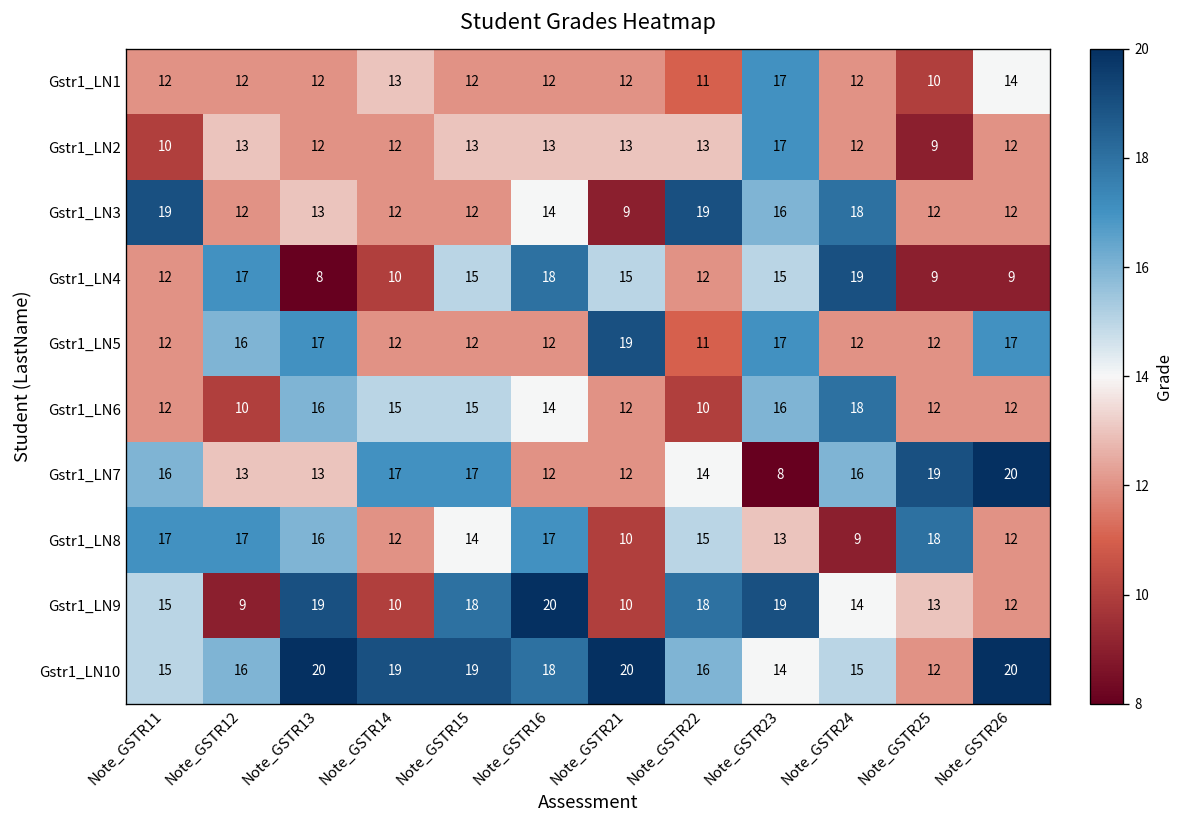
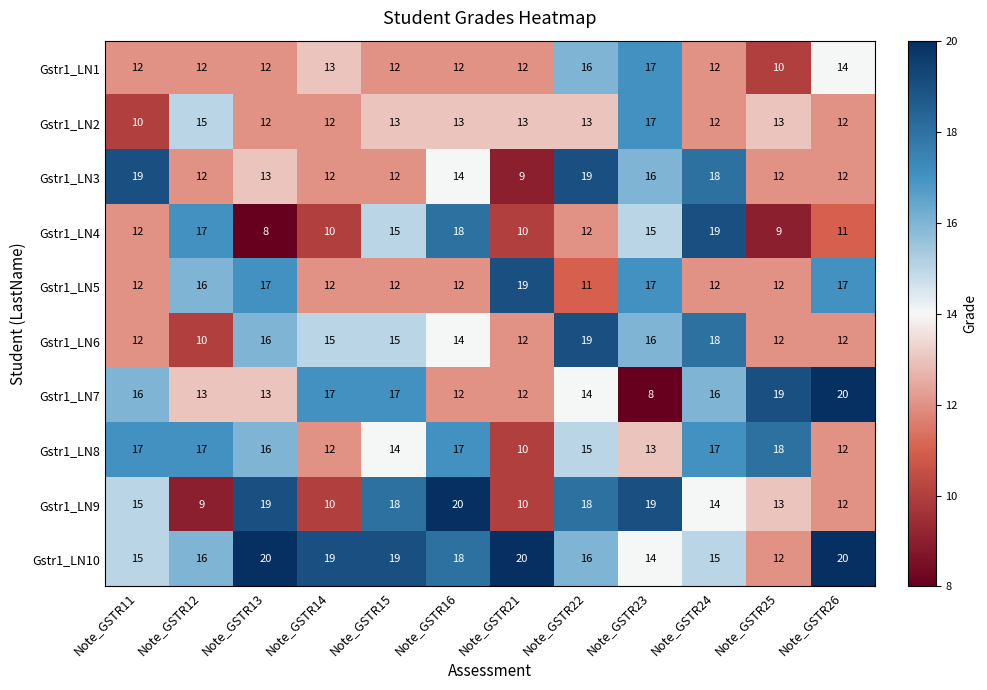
  {
    "Gstr1_LN1": {
      "Note_GSTR11": 12,
      "Note_GSTR12": 12,
      "Note_GSTR13": 12,
      "Note_GSTR14": 13,
      "Note_GSTR15": 12,
      "Note_GSTR16": 12,
      "Note_GSTR21": 12,
-     "Note_GSTR22": 11,
+     "Note_GSTR22": 16,
      "Note_GSTR23": 17,
      "Note_GSTR24": 12,
      "Note_GSTR25": 10,
      "Note_GSTR26": 14
    },
    "Gstr1_LN2": {
      "Note_GSTR11": 10,
-     "Note_GSTR12": 13,
+     "Note_GSTR12": 15,
      "Note_GSTR13": 12,
      "Note_GSTR14": 12,
      "Note_GSTR15": 13,
      "Note_GSTR16": 13,
      "Note_GSTR21": 13,
      "Note_GSTR22": 13,
      "Note_GSTR23": 17,
      "Note_GSTR24": 12,
-     "Note_GSTR25": 9,
+     "Note_GSTR25": 13,
      "Note_GSTR26": 12
    },
    "Gstr1_LN3": {
      "Note_GSTR11": 19,
      "Note_GSTR12": 12,
      "Note_GSTR13": 13,
      "Note_GSTR14": 12,
      "Note_GSTR15": 12,
      "Note_GSTR16": 14,
      "Note_GSTR21": 9,
      "Note_GSTR22": 19,
      "Note_GSTR23": 16,
      "Note_GSTR24": 18,
      "Note_GSTR25": 12,
      "Note_GSTR26": 12
    },
    "Gstr1_LN4": {
      "Note_GSTR11": 12,
      "Note_GSTR12": 17,
      "Note_GSTR13": 8,
      "Note_GSTR14": 10,
      "Note_GSTR15": 15,
      "Note_GSTR16": 18,
-     "Note_GSTR21": 15,
+     "Note_GSTR21": 10,
      "Note_GSTR22": 12,
      "Note_GSTR23": 15,
      "Note_GSTR24": 19,
      "Note_GSTR25": 9,
-     "Note_GSTR26": 9
+     "Note_GSTR26": 11
    },
    "Gstr1_LN5": {
      "Note_GSTR11": 12,
      "Note_GSTR12": 16,
      "Note_GSTR13": 17,
      "Note_GSTR14": 12,
      "Note_GSTR15": 12,
      "Note_GSTR16": 12,
      "Note_GSTR21": 19,
      "Note_GSTR22": 11,
      "Note_GSTR23": 17,
      "Note_GSTR24": 12,
      "Note_GSTR25": 12,
      "Note_GSTR26": 17
    },
    "Gstr1_LN6": {
      "Note_GSTR11": 12,
      "Note_GSTR12": 10,
      "Note_GSTR13": 16,
      "Note_GSTR14": 15,
      "Note_GSTR15": 15,
      "Note_GSTR16": 14,
      "Note_GSTR21": 12,
-     "Note_GSTR22": 10,
+     "Note_GSTR22": 19,
      "Note_GSTR23": 16,
      "Note_GSTR24": 18,
      "Note_GSTR25": 12,
      "Note_GSTR26": 12
    },
    "Gstr1_LN7": {
      "Note_GSTR11": 16,
      "Note_GSTR12": 13,
      "Note_GSTR13": 13,
      "Note_GSTR14": 17,
      "Note_GSTR15": 17,
      "Note_GSTR16": 12,
      "Note_GSTR21": 12,
      "Note_GSTR22": 14,
      "Note_GSTR23": 8,
      "Note_GSTR24": 16,
      "Note_GSTR25": 19,
      "Note_GSTR26": 20
    },
    "Gstr1_LN8": {
      "Note_GSTR11": 17,
      "Note_GSTR12": 17,
      "Note_GSTR13": 16,
      "Note_GSTR14": 12,
      "Note_GSTR15": 14,
      "Note_GSTR16": 17,
      "Note_GSTR21": 10,
      "Note_GSTR22": 15,
      "Note_GSTR23": 13,
-     "Note_GSTR24": 9,
+     "Note_GSTR24": 17,
      "Note_GSTR25": 18,
      "Note_GSTR26": 12
    },
    "Gstr1_LN9": {
      "Note_GSTR11": 15,
      "Note_GSTR12": 9,
      "Note_GSTR13": 19,
      "Note_GSTR14": 10,
      "Note_GSTR15": 18,
      "Note_GSTR16": 20,
      "Note_GSTR21": 10,
      "Note_GSTR22": 18,
      "Note_GSTR23": 19,
      "Note_GSTR24": 14,
      "Note_GSTR25": 13,
      "Note_GSTR26": 12
    },
    "Gstr1_LN10": {
      "Note_GSTR11": 15,
      "Note_GSTR12": 16,
      "Note_GSTR13": 20,
      "Note_GSTR14": 19,
      "Note_GSTR15": 19,
      "Note_GSTR16": 18,
      "Note_GSTR21": 20,
      "Note_GSTR22": 16,
      "Note_GSTR23": 14,
      "Note_GSTR24": 15,
      "Note_GSTR25": 12,
      "Note_GSTR26": 20
    }
  }
